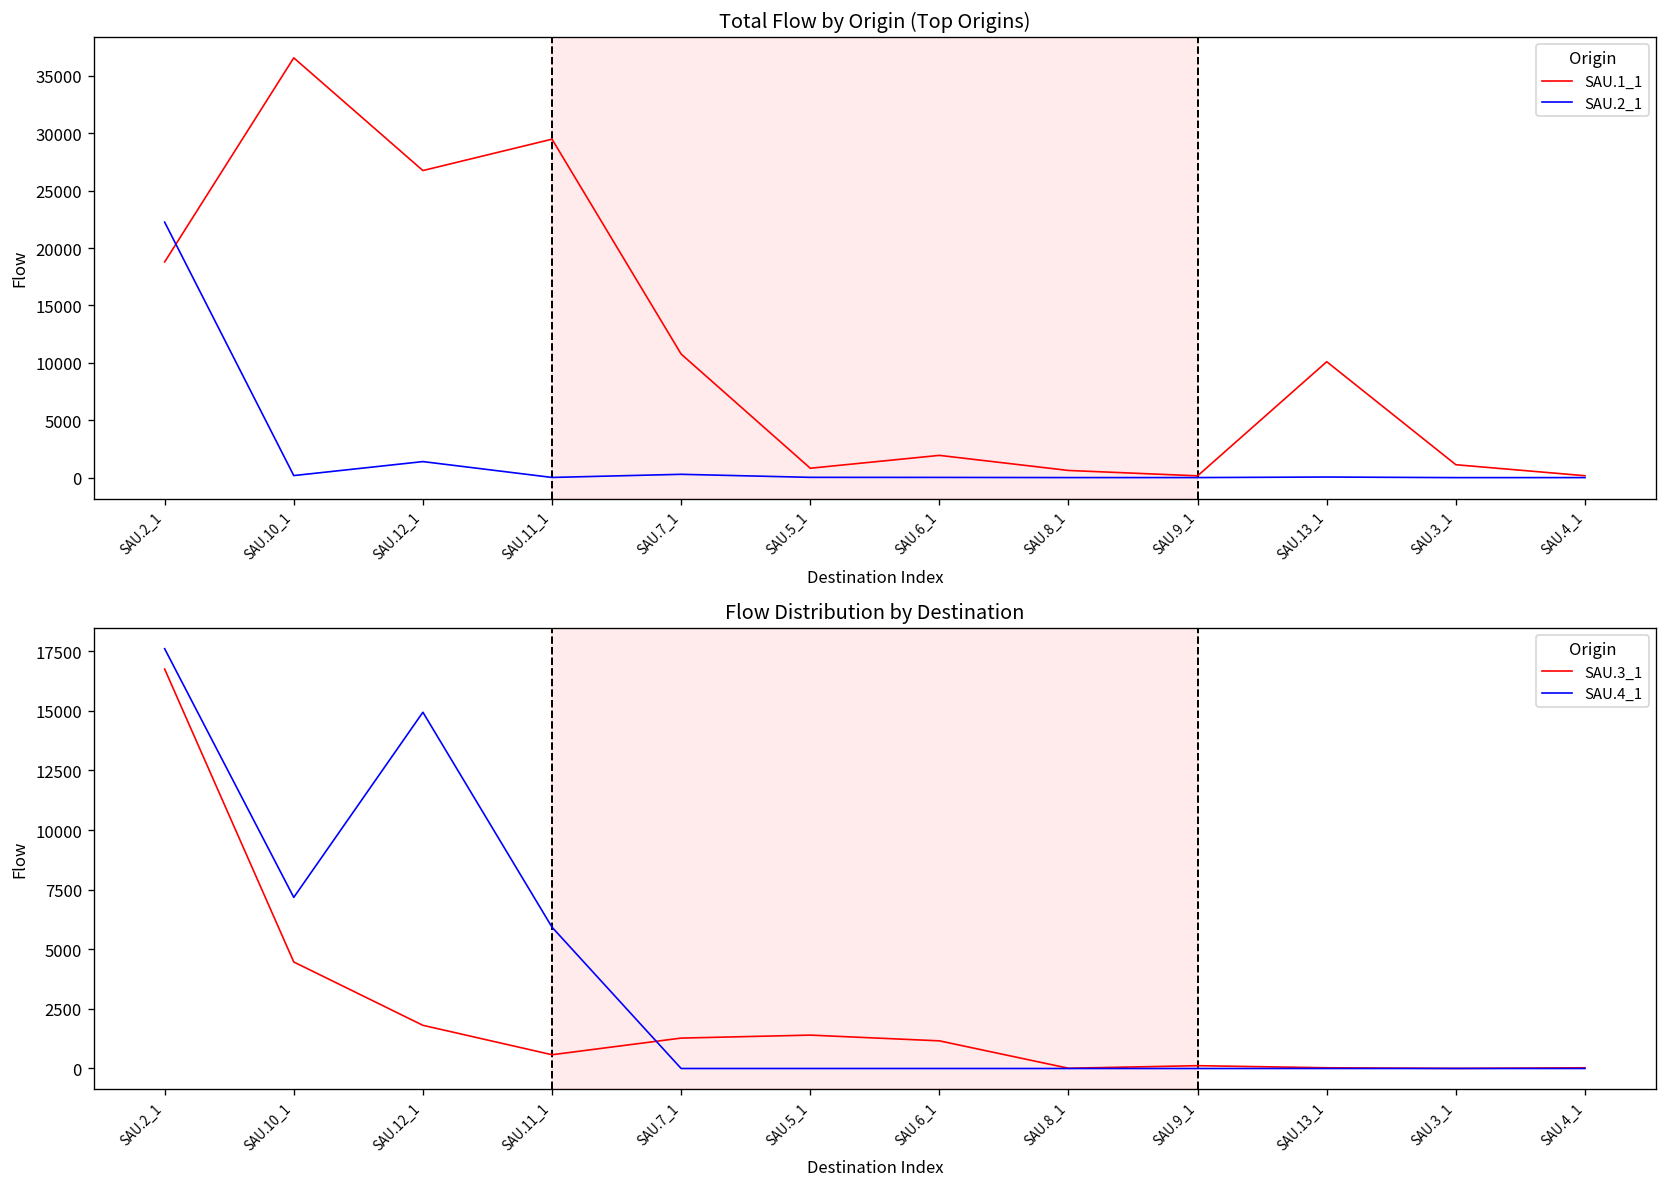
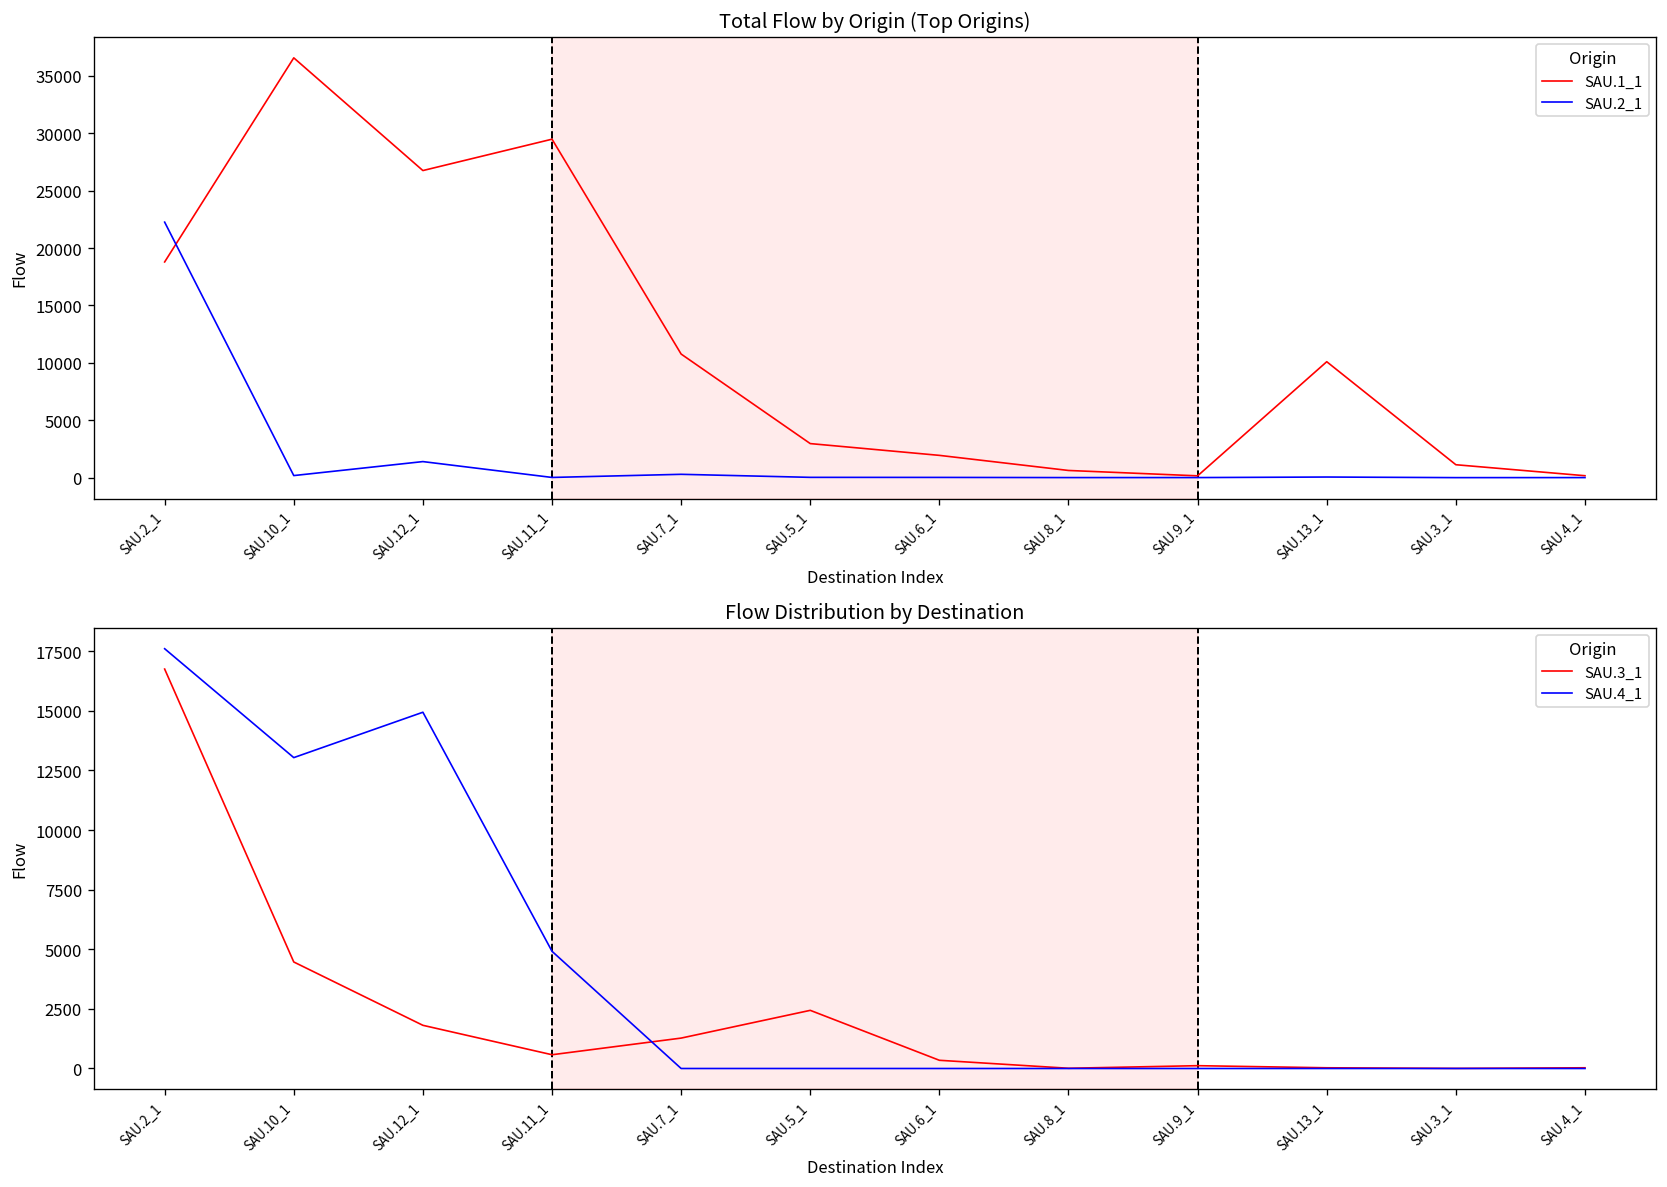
  {
    "Total Flow by Origin (Top Origins)": {
      "SAU.1_1": {
        "SAU.2_1": 19000,
        "SAU.10_1": 37000,
        "SAU.12_1": 27000,
        "SAU.11_1": 29000,
        "SAU.7_1": 11000,
-       "SAU.5_1": 1000,
+       "SAU.5_1": 3000,
        "SAU.6_1": 2000,
        "SAU.8_1": 1000,
        "SAU.13_1": 10000,
        "SAU.3_1": 1000
      },
      "SAU.2_1": {
        "SAU.2_1": 22000,
        "SAU.10_1": 0,
        "SAU.12_1": 1000,
        "SAU.11_1": 0,
        "SAU.7_1": 0,
        "SAU.5_1": 0,
        "SAU.6_1": 0,
        "SAU.8_1": 0,
        "SAU.13_1": 0,
        "SAU.3_1": 0
      }
    },
    "Flow Distribution by Destination": {
      "SAU.3_1": {
        "SAU.2_1": 16800,
        "SAU.10_1": 4500,
        "SAU.12_1": 1800,
        "SAU.11_1": 600,
        "SAU.7_1": 1300,
-       "SAU.5_1": 1400,
-       "SAU.6_1": 1200
+       "SAU.5_1": 2400,
+       "SAU.6_1": 300
      },
      "SAU.4_1": {
        "SAU.2_1": 17600,
-       "SAU.10_1": 7200,
+       "SAU.10_1": 13000,
        "SAU.12_1": 14900,
-       "SAU.11_1": 5900,
+       "SAU.11_1": 4900,
        "SAU.7_1": 0,
        "SAU.5_1": 0,
        "SAU.6_1": 0
      }
    }
  }
